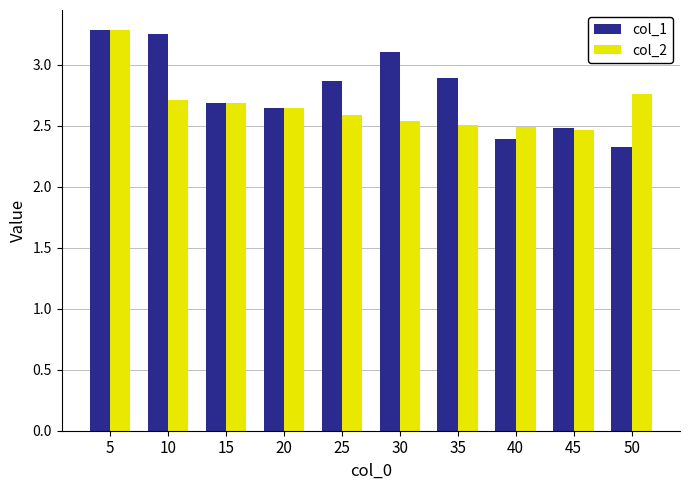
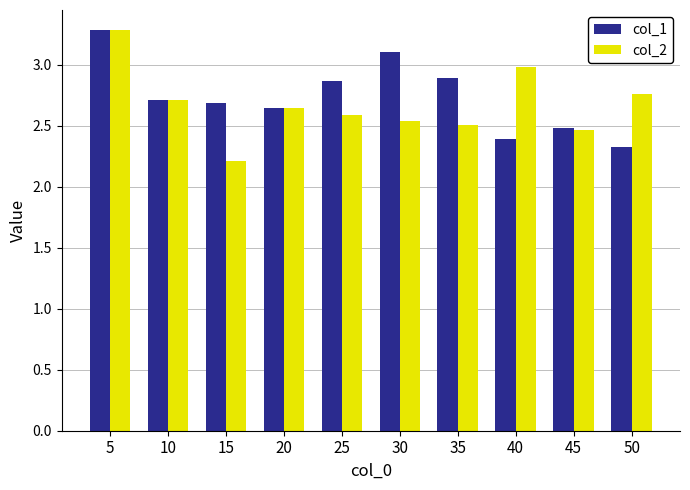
  {
    "col_1": {
      "5": 3.28,
-     "10": 3.25,
+     "10": 2.71,
      "15": 2.69,
      "20": 2.65,
      "25": 2.86,
      "30": 3.11,
      "35": 2.89,
      "40": 2.39,
      "45": 2.48,
      "50": 2.32
    },
    "col_2": {
      "5": 3.28,
      "10": 2.71,
-     "15": 2.69,
+     "15": 2.21,
      "20": 2.64,
      "25": 2.59,
      "30": 2.54,
      "35": 2.51,
-     "40": 2.49,
+     "40": 2.98,
      "45": 2.47,
      "50": 2.76
    }
  }
